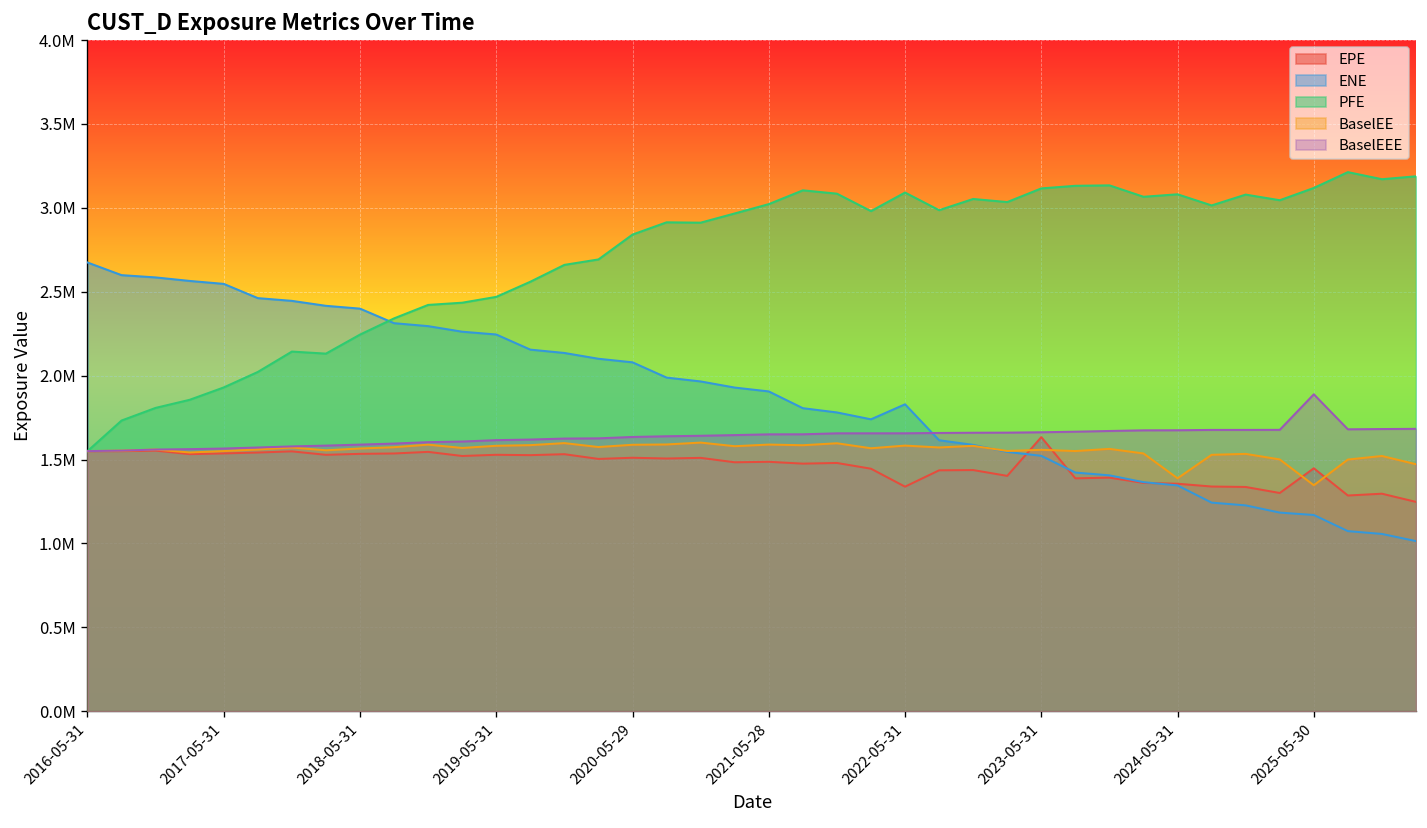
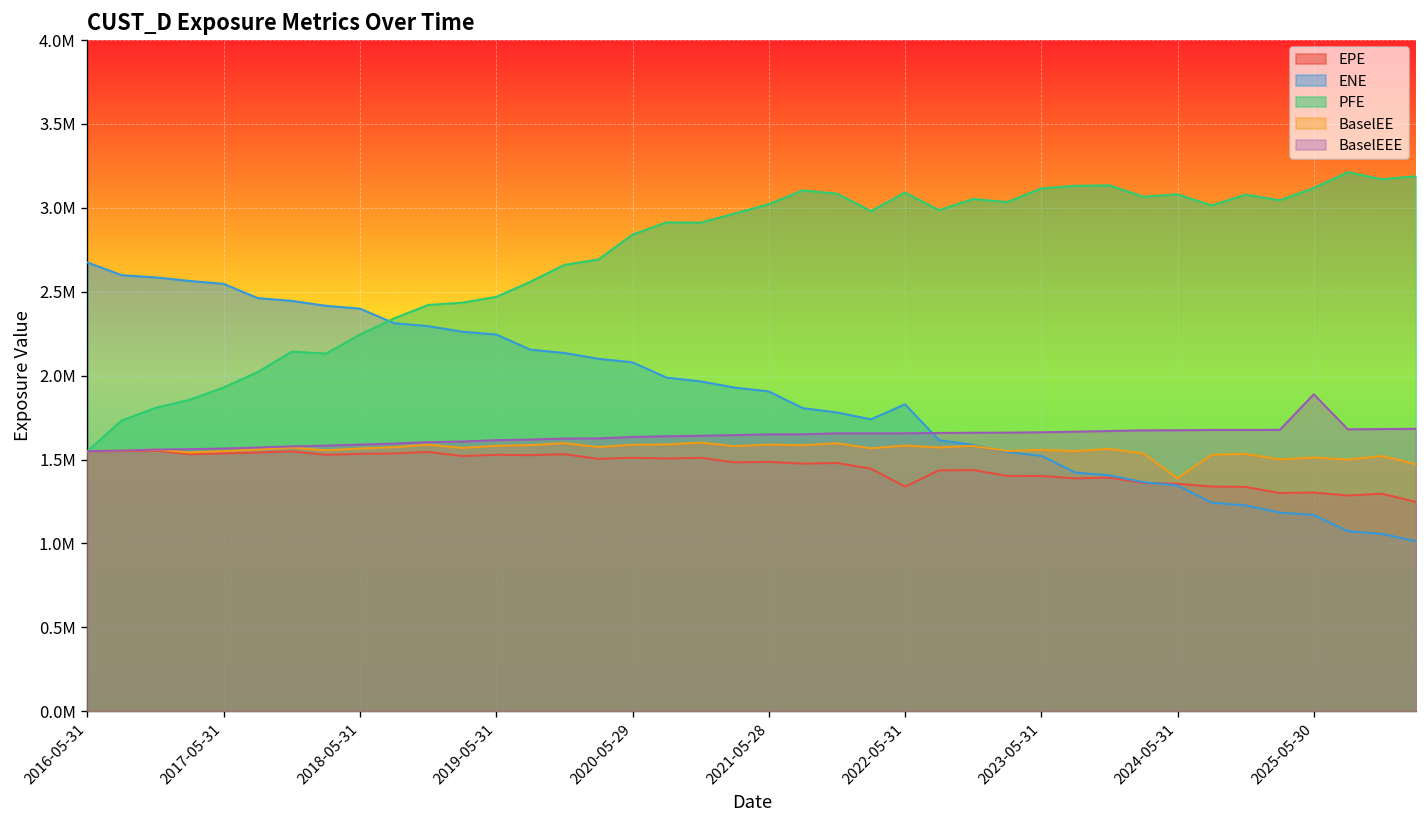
  {
    "EPE": {
      "2018-05-31": 1530000,
      "2019-05-31": 1530000,
      "2020-05-29": 1510000,
      "2021-05-28": 1490000,
      "2022-05-31": 1340000,
-     "2023-05-31": 1630000,
-     "2025-05-30": 1450000
+     "2023-05-31": 1400000,
+     "2025-05-30": 1300000
    },
    "ENE": {
      "2016-05-31": 2670000,
      "2017-05-31": 2550000,
      "2018-05-31": 2400000,
      "2019-05-31": 2250000,
      "2020-05-29": 2080000,
      "2021-05-28": 1910000,
      "2022-05-31": 1830000,
      "2023-05-31": 1520000,
      "2025-05-30": 1170000
    },
    "PFE": {
      "2017-05-31": 1930000,
      "2018-05-31": 2240000,
      "2019-05-31": 2470000,
      "2020-05-29": 2840000,
      "2021-05-28": 3020000,
      "2022-05-31": 3090000,
      "2023-05-31": 3120000,
      "2024-05-31": 3080000,
      "2025-05-30": 3120000
    },
    "BaselEE": {
      "2018-05-31": 1570000,
      "2019-05-31": 1580000,
      "2020-05-29": 1590000,
      "2021-05-28": 1590000,
      "2022-05-31": 1580000,
      "2023-05-31": 1560000,
      "2024-05-31": 1390000,
-     "2025-05-30": 1350000
+     "2025-05-30": 1510000
    },
    "BaselEEE": {
      "2018-05-31": 1590000,
      "2019-05-31": 1620000,
      "2020-05-29": 1630000,
      "2021-05-28": 1650000,
      "2022-05-31": 1660000,
      "2023-05-31": 1660000,
      "2024-05-31": 1670000,
      "2025-05-30": 1890000
    }
  }
